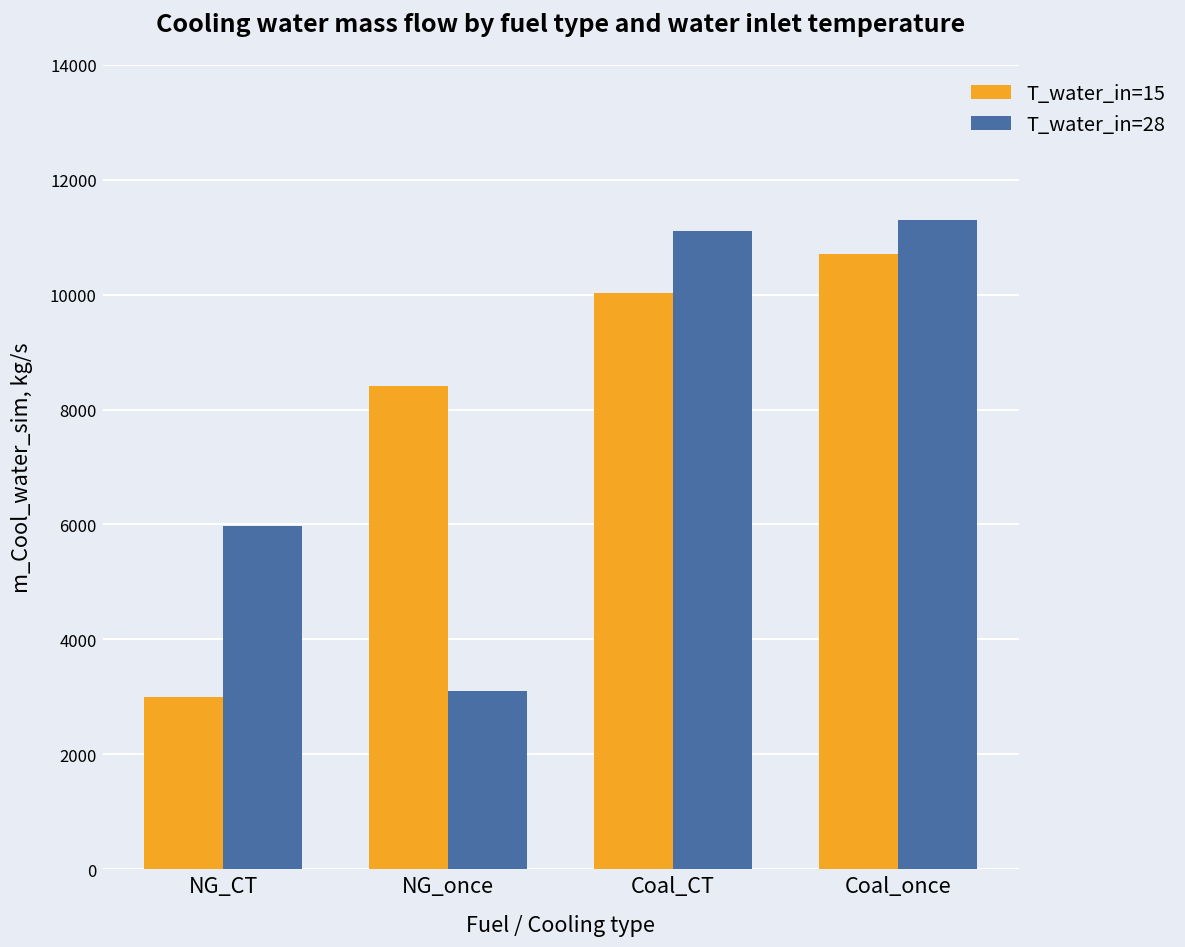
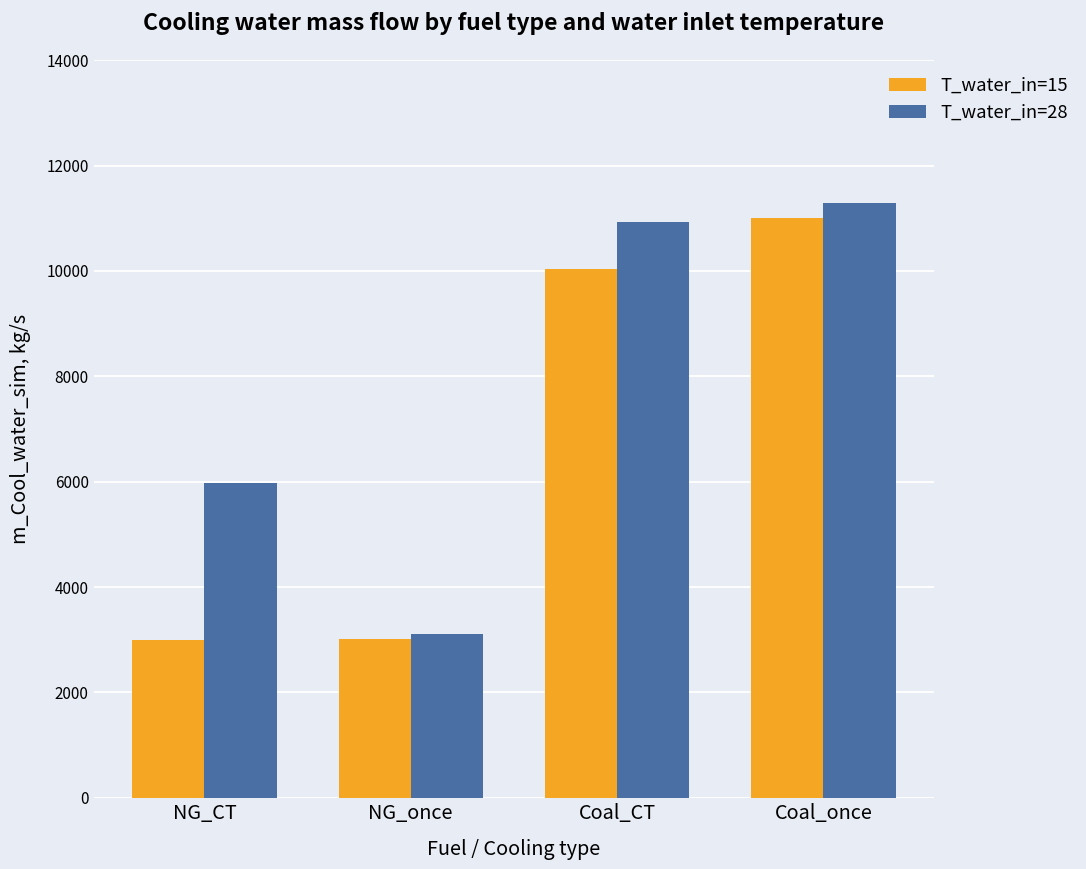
  {
    "T_water_in=15": {
      "NG_CT": 3000,
-     "NG_once": 8400,
+     "NG_once": 3000,
      "Coal_CT": 10000,
-     "Coal_once": 10700
+     "Coal_once": 11000
    },
    "T_water_in=28": {
      "NG_CT": 6000,
      "NG_once": 3100,
-     "Coal_CT": 11100,
+     "Coal_CT": 10900,
      "Coal_once": 11300
    }
  }
